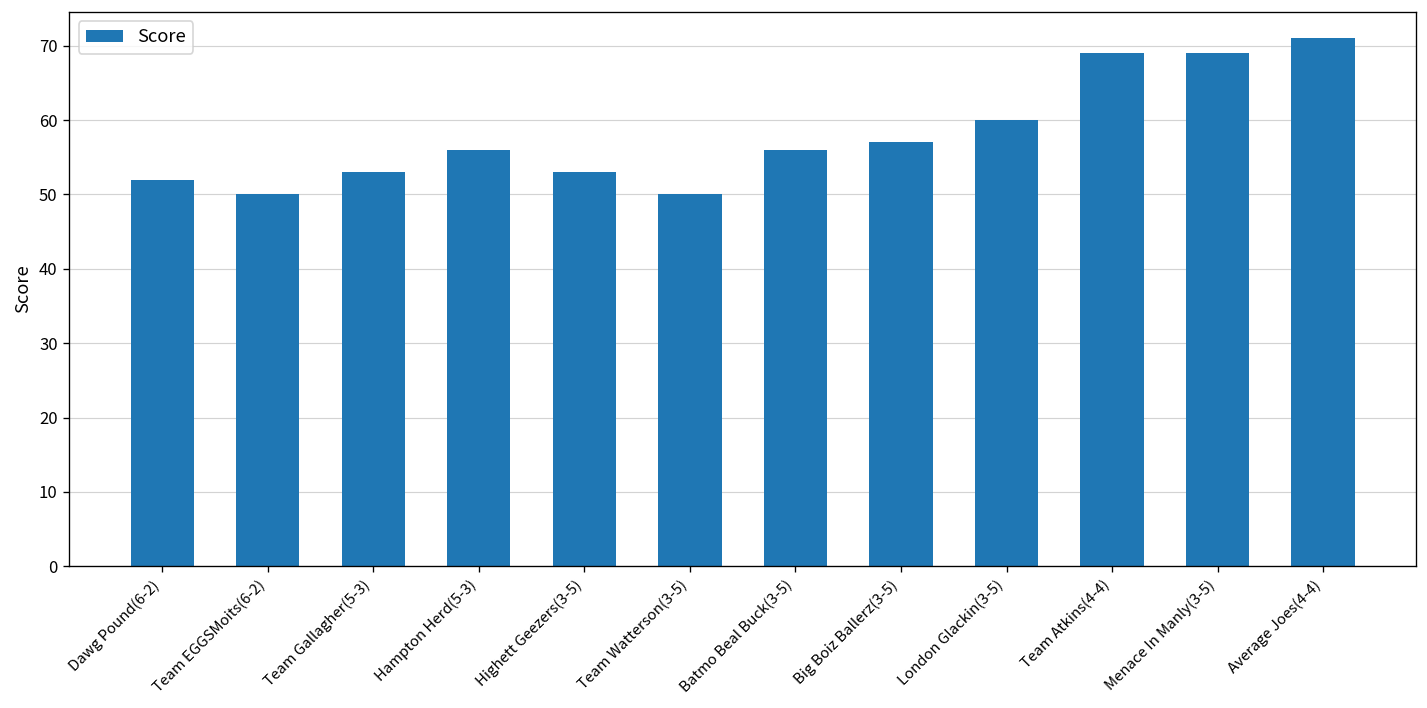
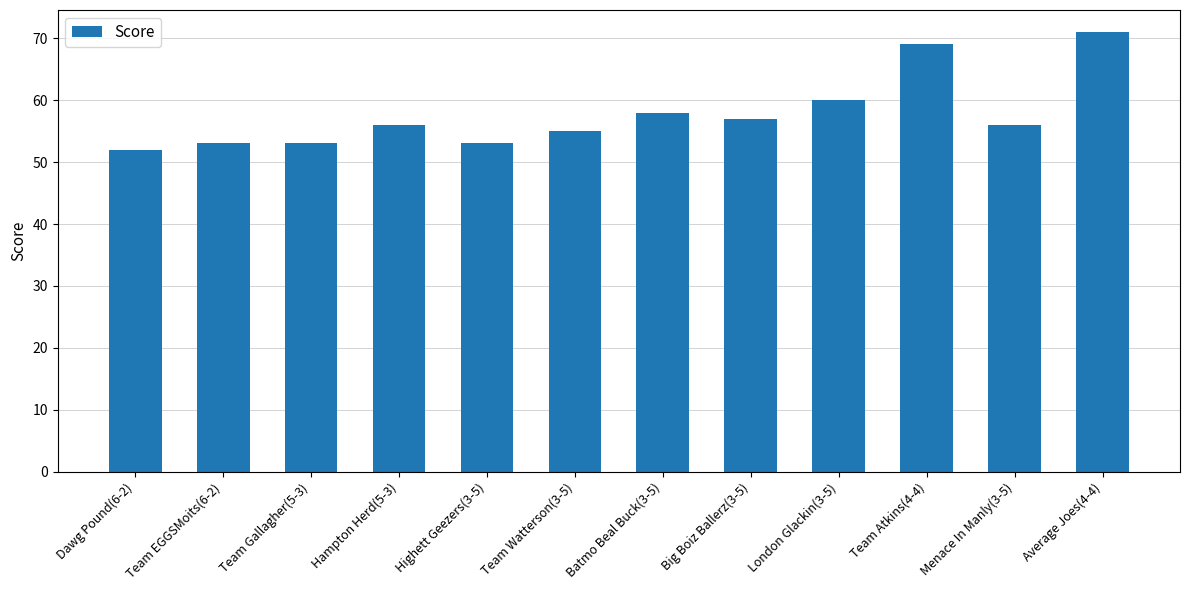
  {
    "Dawg Pound(6-2)": 52,
-   "Team EGGSMoits(6-2)": 50,
+   "Team EGGSMoits(6-2)": 53,
    "Team Gallagher(5-3)": 53,
    "Hampton Herd(5-3)": 56,
    "Highett Geezers(3-5)": 53,
-   "Team Watterson(3-5)": 50,
-   "Batmo Beal Buck(3-5)": 56,
+   "Team Watterson(3-5)": 55,
+   "Batmo Beal Buck(3-5)": 58,
    "Big Boiz Ballerz(3-5)": 57,
    "London Glackin(3-5)": 60,
    "Team Atkins(4-4)": 69,
-   "Menace In Manly(3-5)": 69,
+   "Menace In Manly(3-5)": 56,
    "Average Joes(4-4)": 71
  }
